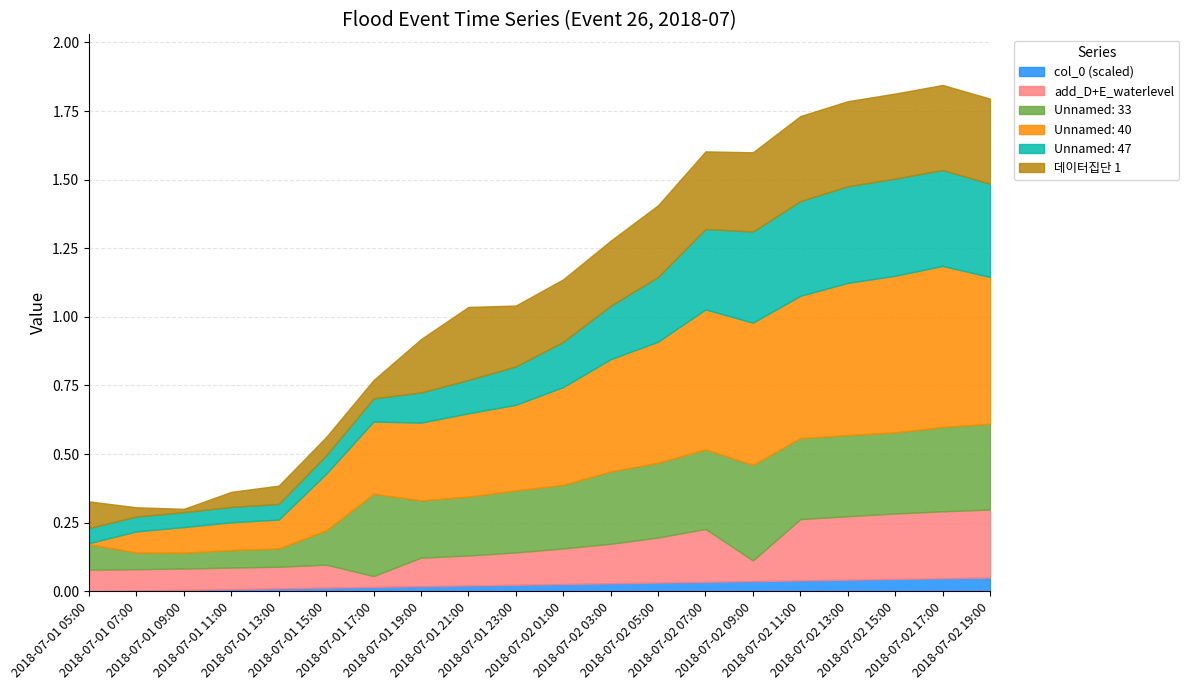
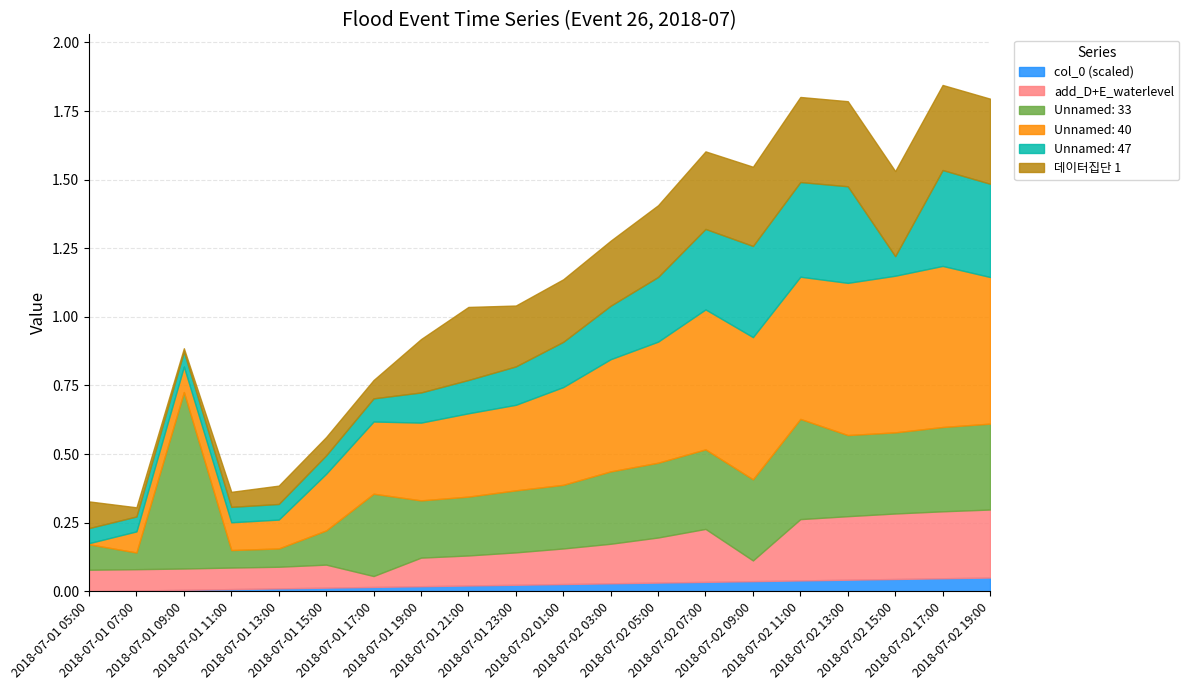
  {
    "col_0 (scaled)": {
      "2018-07-01 05:00": 0.00,
      "2018-07-01 13:00": 0.01,
      "2018-07-01 15:00": 0.01,
      "2018-07-01 17:00": 0.02,
      "2018-07-01 19:00": 0.02,
      "2018-07-01 21:00": 0.02,
      "2018-07-01 23:00": 0.02,
      "2018-07-02 01:00": 0.03,
      "2018-07-02 03:00": 0.03,
      "2018-07-02 05:00": 0.03,
      "2018-07-02 07:00": 0.03,
      "2018-07-02 09:00": 0.04,
      "2018-07-02 11:00": 0.04,
      "2018-07-02 13:00": 0.04,
      "2018-07-02 15:00": 0.04,
      "2018-07-02 17:00": 0.05,
      "2018-07-02 19:00": 0.05
    },
    "add_D+E_waterlevel": {
      "2018-07-01 05:00": 0.08,
      "2018-07-01 07:00": 0.08,
      "2018-07-01 09:00": 0.08,
      "2018-07-01 11:00": 0.08,
      "2018-07-01 13:00": 0.08,
      "2018-07-01 15:00": 0.08,
      "2018-07-01 17:00": 0.04,
      "2018-07-01 19:00": 0.10,
      "2018-07-01 21:00": 0.11,
      "2018-07-01 23:00": 0.12,
      "2018-07-02 01:00": 0.13,
      "2018-07-02 03:00": 0.14,
      "2018-07-02 05:00": 0.16,
      "2018-07-02 07:00": 0.19,
      "2018-07-02 09:00": 0.08,
      "2018-07-02 11:00": 0.22,
      "2018-07-02 13:00": 0.23,
      "2018-07-02 15:00": 0.24,
      "2018-07-02 17:00": 0.24,
      "2018-07-02 19:00": 0.25
    },
    "Unnamed: 33": {
      "2018-07-01 07:00": 0.06,
-     "2018-07-01 09:00": 0.06,
+     "2018-07-01 09:00": 0.64,
      "2018-07-01 11:00": 0.06,
      "2018-07-01 13:00": 0.07,
      "2018-07-01 15:00": 0.12,
      "2018-07-01 17:00": 0.30,
      "2018-07-01 19:00": 0.21,
      "2018-07-01 21:00": 0.21,
      "2018-07-01 23:00": 0.23,
      "2018-07-02 01:00": 0.23,
      "2018-07-02 03:00": 0.26,
      "2018-07-02 05:00": 0.27,
      "2018-07-02 07:00": 0.29,
-     "2018-07-02 09:00": 0.35,
-     "2018-07-02 11:00": 0.30,
+     "2018-07-02 09:00": 0.30,
+     "2018-07-02 11:00": 0.37,
      "2018-07-02 13:00": 0.30,
      "2018-07-02 15:00": 0.30,
      "2018-07-02 17:00": 0.31,
      "2018-07-02 19:00": 0.31
    },
    "Unnamed: 40": {
      "2018-07-01 07:00": 0.08,
      "2018-07-01 09:00": 0.09,
      "2018-07-01 11:00": 0.10,
      "2018-07-01 13:00": 0.11,
      "2018-07-01 15:00": 0.21,
      "2018-07-01 17:00": 0.26,
      "2018-07-01 19:00": 0.28,
      "2018-07-01 21:00": 0.30,
      "2018-07-01 23:00": 0.31,
      "2018-07-02 01:00": 0.36,
      "2018-07-02 03:00": 0.41,
      "2018-07-02 05:00": 0.44,
      "2018-07-02 07:00": 0.51,
      "2018-07-02 09:00": 0.52,
      "2018-07-02 11:00": 0.52,
      "2018-07-02 13:00": 0.55,
      "2018-07-02 15:00": 0.57,
      "2018-07-02 17:00": 0.59,
      "2018-07-02 19:00": 0.53
    },
    "Unnamed: 47": {
      "2018-07-01 05:00": 0.05,
      "2018-07-01 07:00": 0.05,
      "2018-07-01 09:00": 0.05,
      "2018-07-01 11:00": 0.06,
      "2018-07-01 13:00": 0.06,
      "2018-07-01 15:00": 0.07,
      "2018-07-01 17:00": 0.08,
      "2018-07-01 19:00": 0.11,
      "2018-07-01 21:00": 0.12,
      "2018-07-01 23:00": 0.14,
      "2018-07-02 01:00": 0.16,
      "2018-07-02 03:00": 0.19,
      "2018-07-02 05:00": 0.24,
      "2018-07-02 07:00": 0.29,
      "2018-07-02 09:00": 0.33,
      "2018-07-02 11:00": 0.35,
      "2018-07-02 13:00": 0.35,
-     "2018-07-02 15:00": 0.35,
+     "2018-07-02 15:00": 0.07,
      "2018-07-02 17:00": 0.35,
      "2018-07-02 19:00": 0.34
    },
    "데이터집단 1": {
      "2018-07-01 05:00": 0.10,
      "2018-07-01 07:00": 0.03,
      "2018-07-01 09:00": 0.01,
      "2018-07-01 11:00": 0.05,
      "2018-07-01 13:00": 0.07,
      "2018-07-01 15:00": 0.07,
      "2018-07-01 17:00": 0.07,
      "2018-07-01 19:00": 0.19,
      "2018-07-01 21:00": 0.27,
      "2018-07-01 23:00": 0.22,
      "2018-07-02 01:00": 0.23,
      "2018-07-02 03:00": 0.24,
      "2018-07-02 05:00": 0.26,
      "2018-07-02 07:00": 0.28,
      "2018-07-02 09:00": 0.29,
      "2018-07-02 11:00": 0.31,
      "2018-07-02 13:00": 0.31,
      "2018-07-02 15:00": 0.31,
      "2018-07-02 17:00": 0.31,
      "2018-07-02 19:00": 0.31
    }
  }
